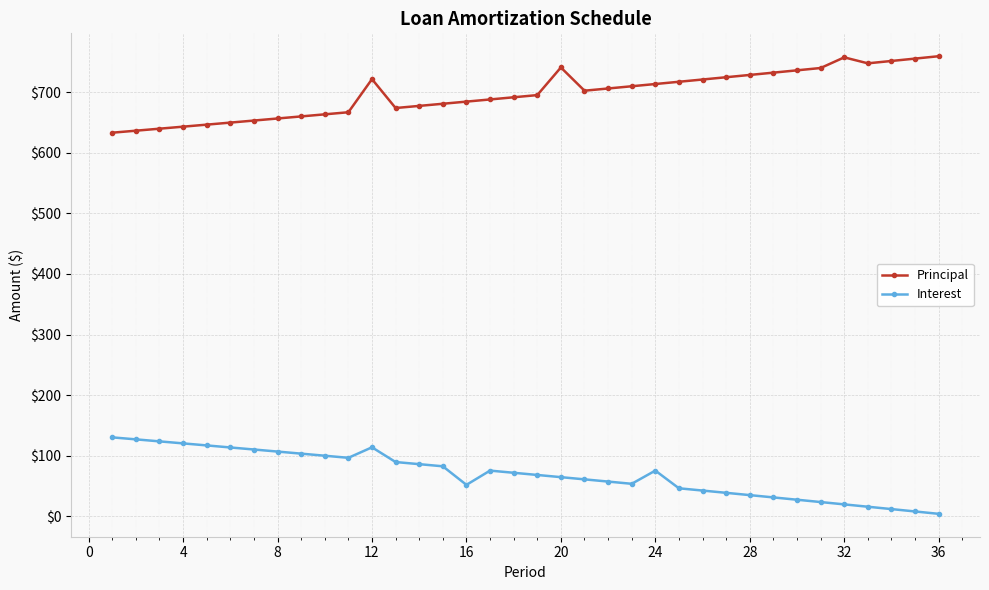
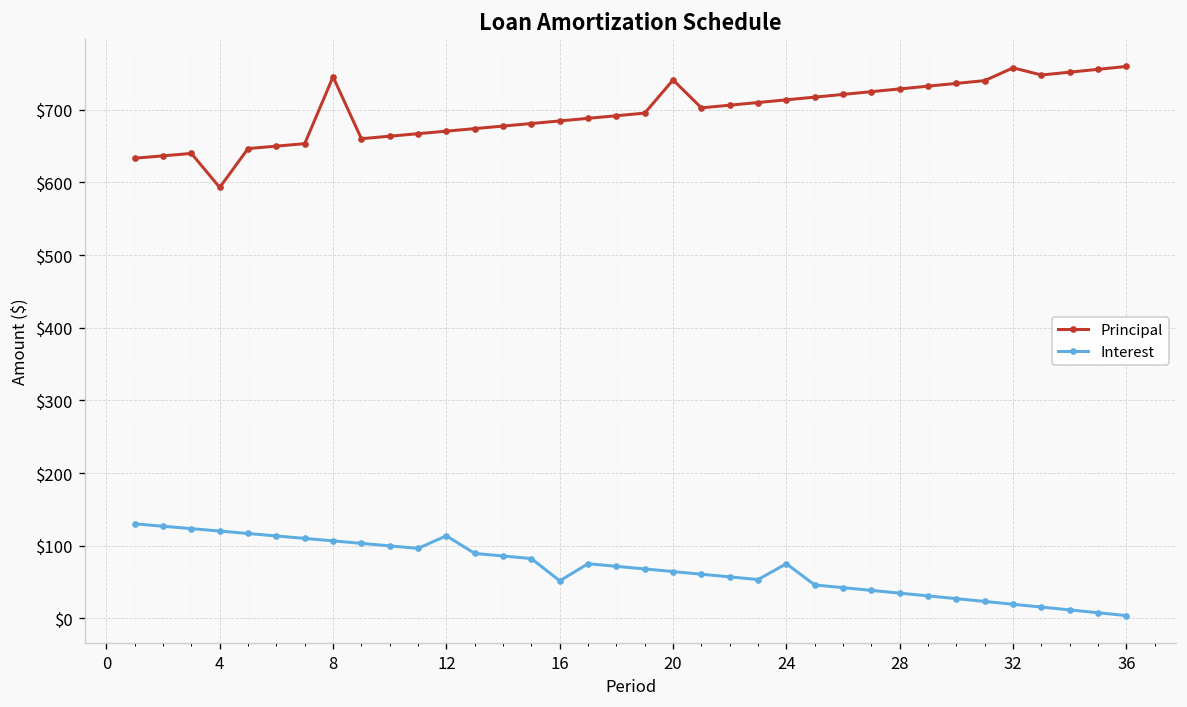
  {
    "Principal": {
-     "4": "$640",
-     "8": "$660",
-     "12": "$720",
+     "4": "$590",
+     "8": "$750",
+     "12": "$670",
      "16": "$680",
      "20": "$740",
      "24": "$710",
      "28": "$730",
      "32": "$760",
      "36": "$760"
    },
    "Interest": {
      "4": "$120",
      "8": "$110",
      "12": "$110",
      "16": "$50",
      "20": "$60",
      "24": "$80",
      "28": "$30",
      "32": "$20",
      "36": "$0"
    }
  }
